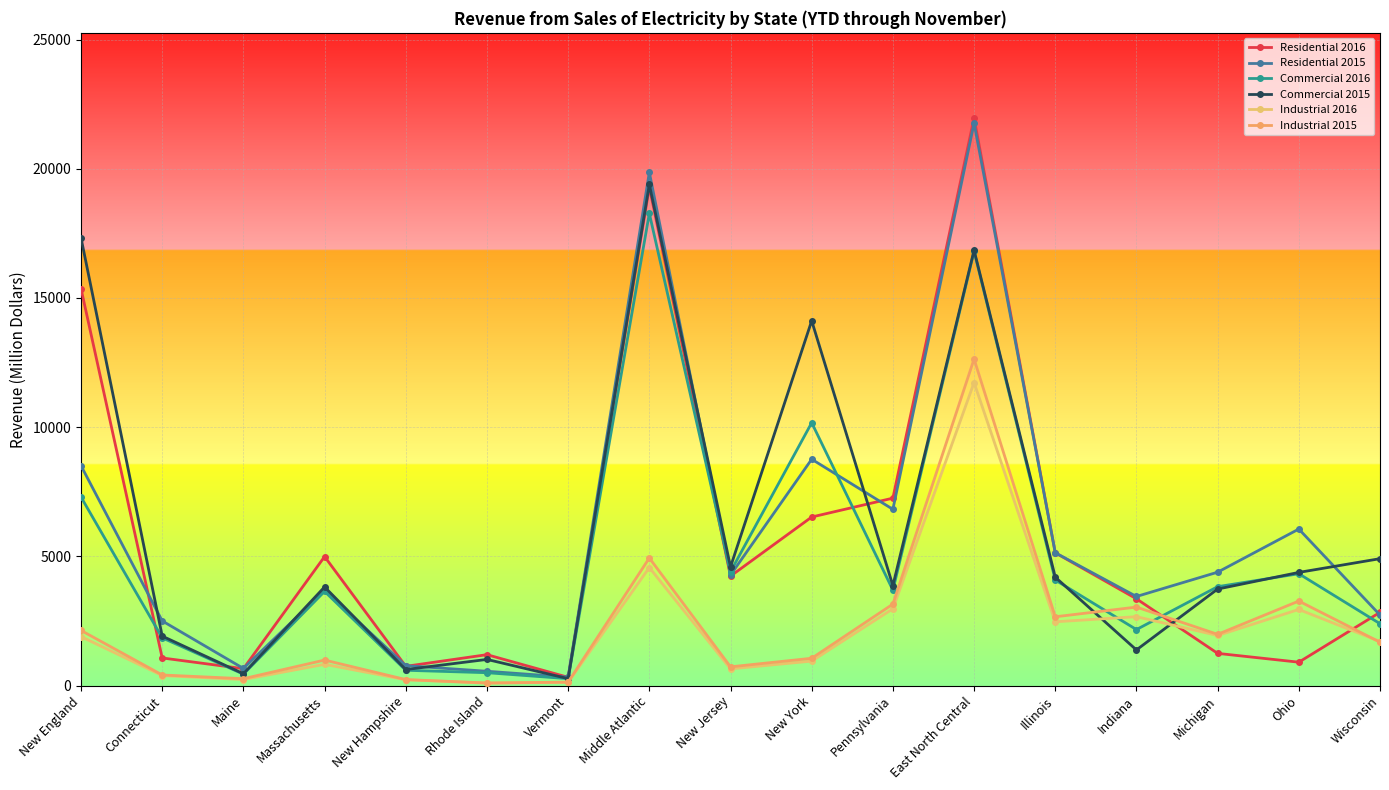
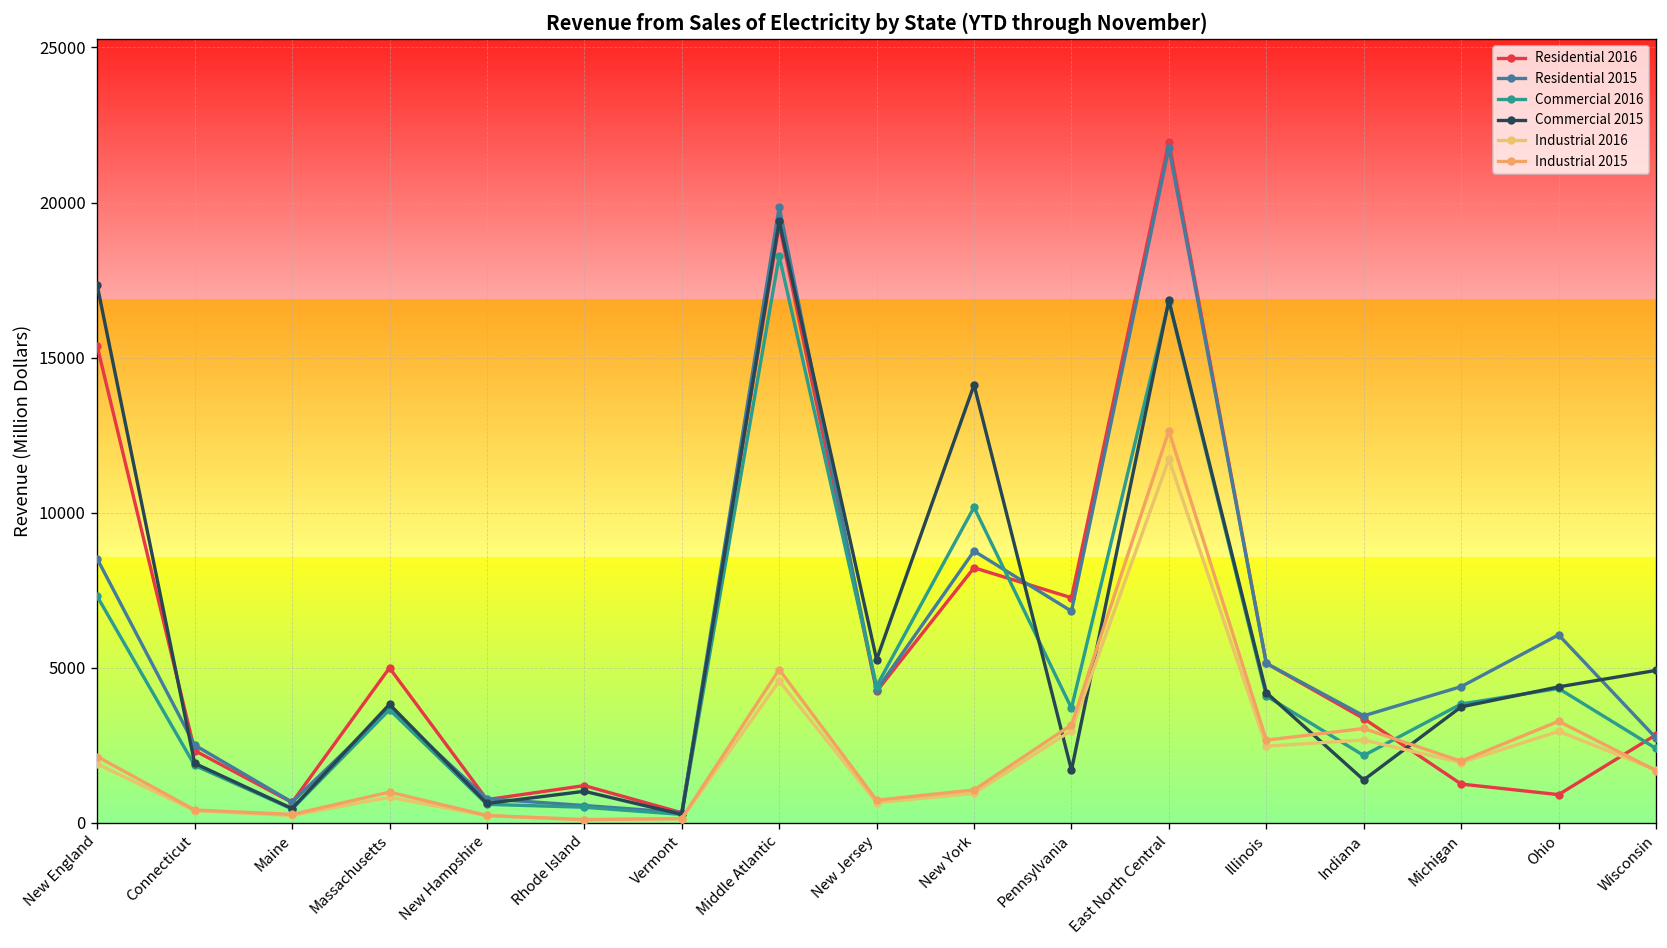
  {
    "Residential 2016": {
      "New England": 15400,
-     "Connecticut": 1100,
+     "Connecticut": 2300,
      "Massachusetts": 5000,
      "Rhode Island": 1200,
      "Middle Atlantic": 19300,
-     "New York": 6500,
+     "New York": 8200,
      "Pennsylvania": 7300,
      "East North Central": 22000,
      "Michigan": 1200,
      "Ohio": 900,
      "Wisconsin": 2800
    },
    "Commercial 2015": {
      "New England": 17300,
      "Massachusetts": 3800,
      "Rhode Island": 1000,
      "Middle Atlantic": 19400,
-     "New Jersey": 4600,
+     "New Jersey": 5300,
      "New York": 14100,
-     "Pennsylvania": 3900,
+     "Pennsylvania": 1700,
      "Illinois": 4200,
      "Indiana": 1400,
      "Wisconsin": 4900
    }
  }
